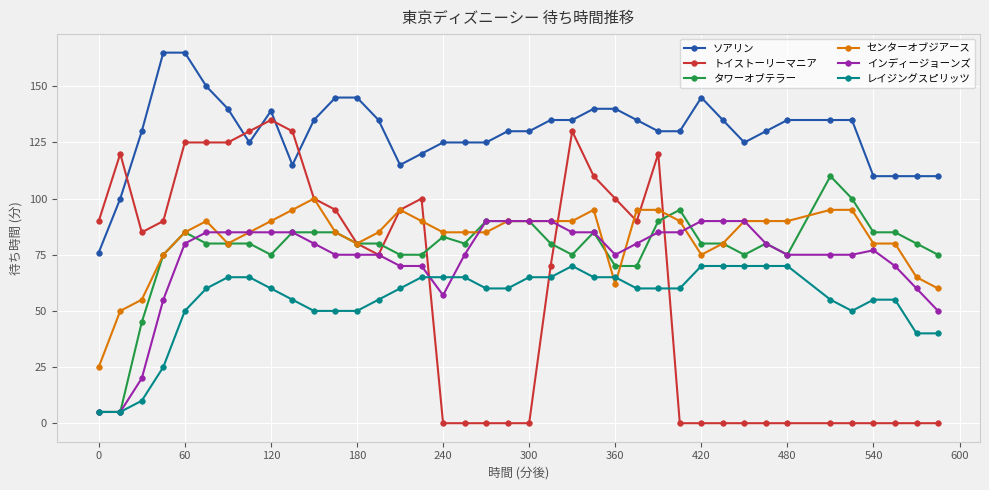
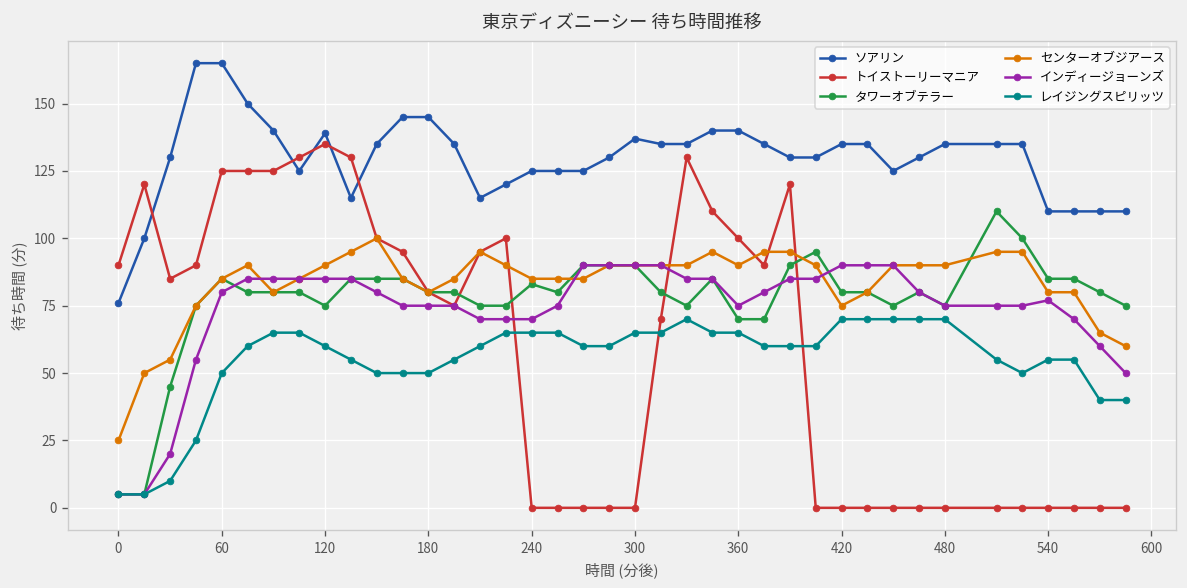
  {
    "ソアリン": {
      "0": 76,
      "60": 165,
      "120": 139,
      "180": 145,
      "240": 125,
-     "300": 130,
+     "300": 137,
      "360": 140,
-     "420": 145,
+     "420": 135,
      "480": 135,
      "540": 110
    },
    "トイストーリーマニア": {
      "0": 90,
      "60": 125,
      "120": 135,
      "240": 0,
      "300": 0,
      "360": 100,
      "420": 0,
      "480": 0,
      "540": 0
    },
    "タワーオブテラー": {
      "120": 75,
      "240": 83,
      "360": 70,
      "420": 80,
      "540": 85
    },
    "センターオブジアース": {
      "0": 25,
      "120": 90,
      "240": 85,
-     "360": 62,
+     "360": 90,
      "420": 75,
      "480": 90,
      "540": 80
    },
    "インディージョーンズ": {
      "60": 80,
      "120": 85,
      "180": 75,
-     "240": 57,
+     "240": 70,
      "360": 75,
      "420": 90,
      "540": 77
    },
    "レイジングスピリッツ": {
      "60": 50,
      "120": 60,
      "180": 50,
      "240": 65,
      "300": 65,
      "360": 65,
      "420": 70,
      "480": 70,
      "540": 55
    }
  }
